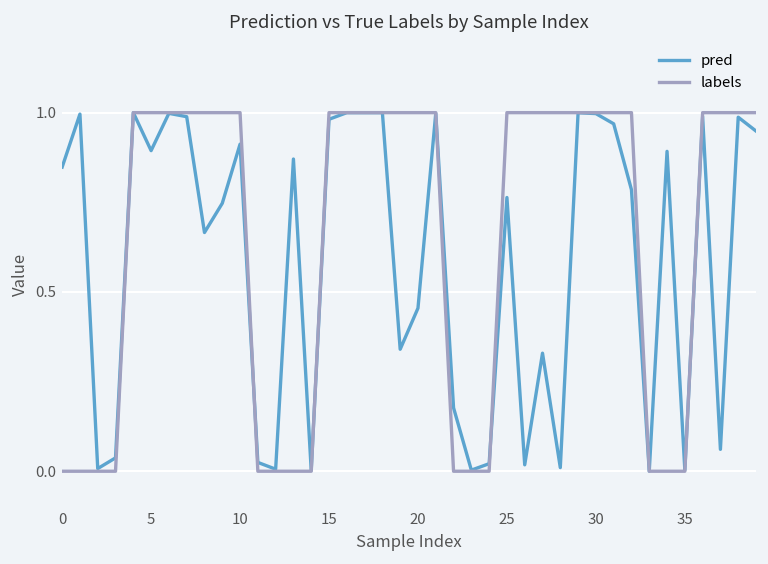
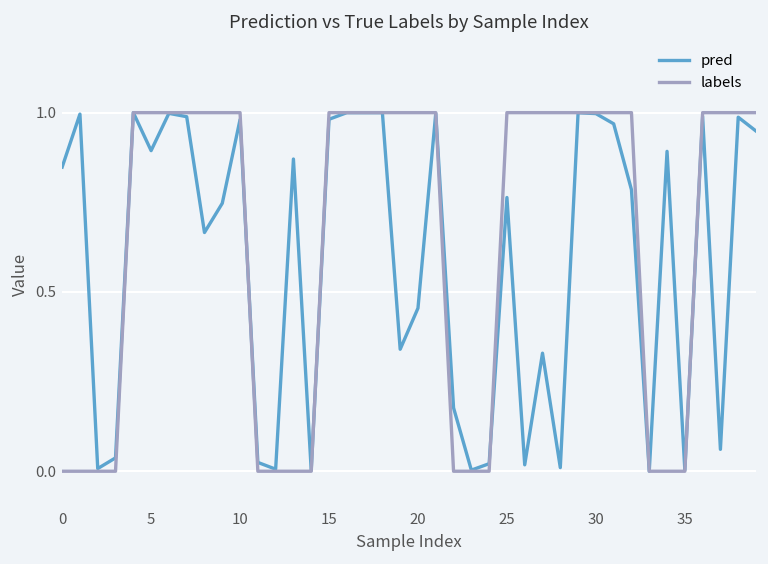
  {
    "pred": {
      "0": 0.85,
      "5": 0.89,
-     "10": 0.91,
+     "10": 0.98,
      "15": 0.98,
      "20": 0.45,
      "25": 0.76
    },
    "labels": {
      "0": 0.00,
      "5": 1.00,
      "10": 1.00,
      "15": 1.00,
      "20": 1.00,
      "25": 1.00
    }
  }
